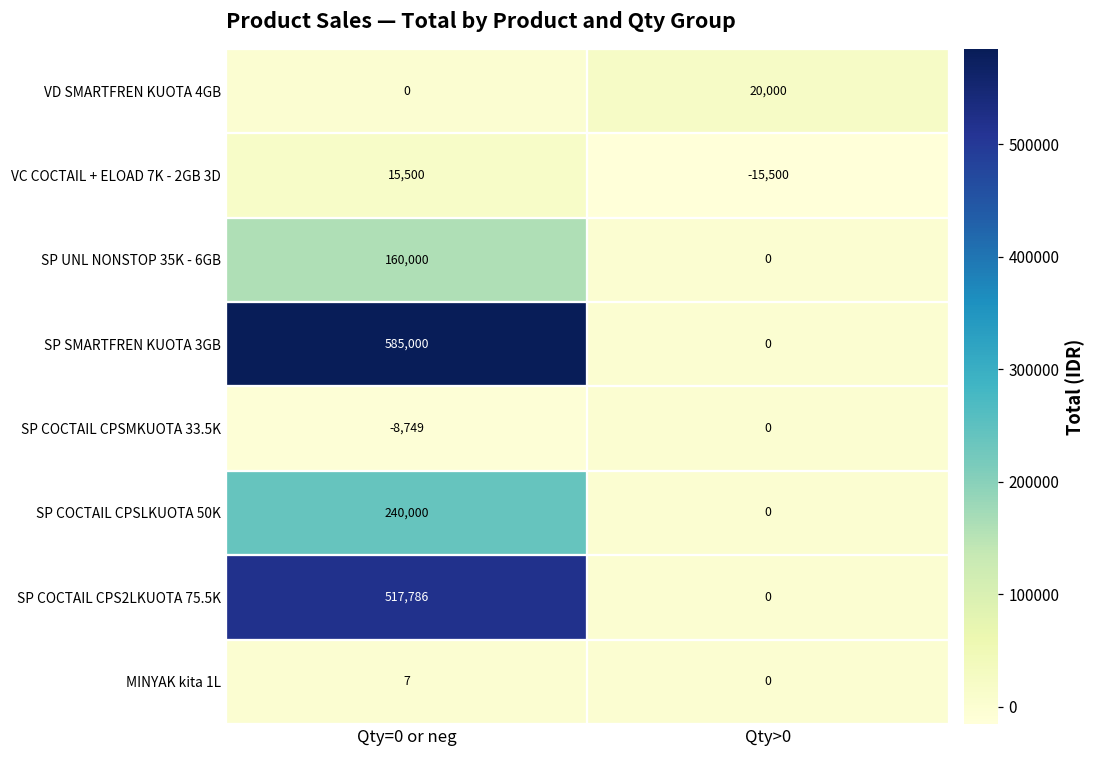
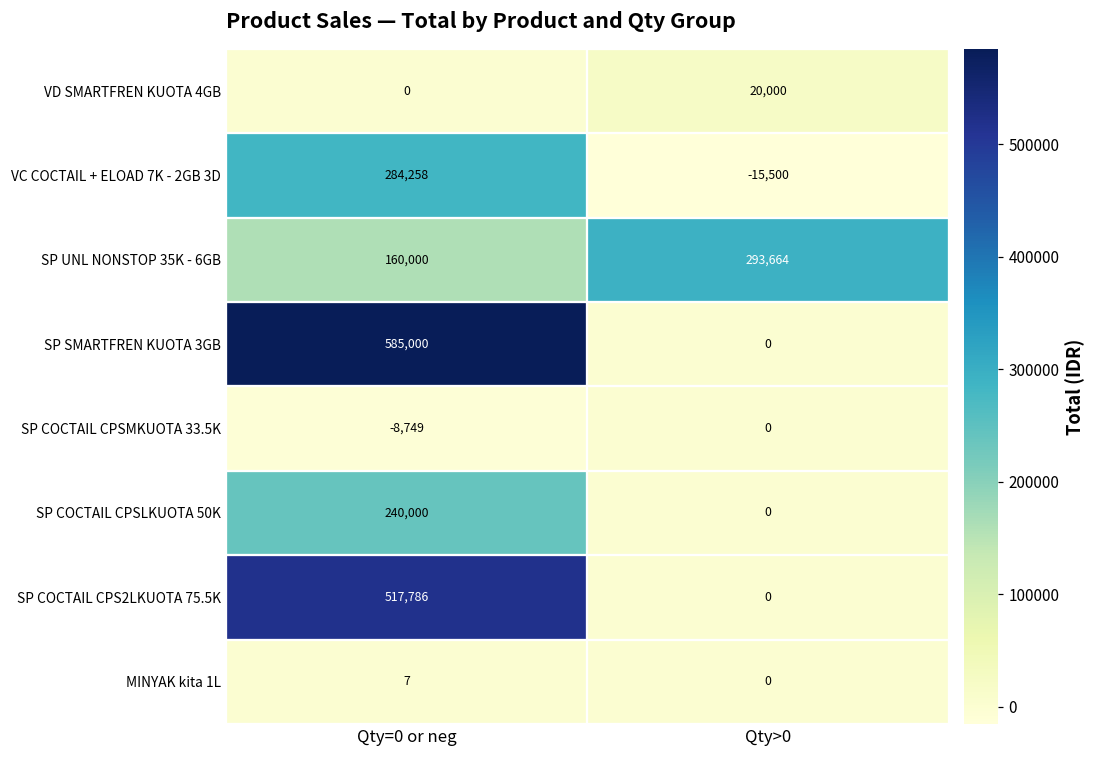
  {
    "VD SMARTFREN KUOTA 4GB": {
      "Qty=0 or neg": "0",
      "Qty>0": "20,000"
    },
    "VC COCTAIL + ELOAD 7K - 2GB 3D": {
-     "Qty=0 or neg": "15,500",
+     "Qty=0 or neg": "284,258",
      "Qty>0": "-15,500"
    },
    "SP UNL NONSTOP 35K - 6GB": {
      "Qty=0 or neg": "160,000",
-     "Qty>0": "0"
+     "Qty>0": "293,664"
    },
    "SP SMARTFREN KUOTA 3GB": {
      "Qty=0 or neg": "585,000",
      "Qty>0": "0"
    },
    "SP COCTAIL CPSMKUOTA 33.5K": {
      "Qty=0 or neg": "-8,749",
      "Qty>0": "0"
    },
    "SP COCTAIL CPSLKUOTA 50K": {
      "Qty=0 or neg": "240,000",
      "Qty>0": "0"
    },
    "SP COCTAIL CPS2LKUOTA 75.5K": {
      "Qty=0 or neg": "517,786",
      "Qty>0": "0"
    },
    "MINYAK kita 1L": {
      "Qty=0 or neg": "7",
      "Qty>0": "0"
    }
  }
